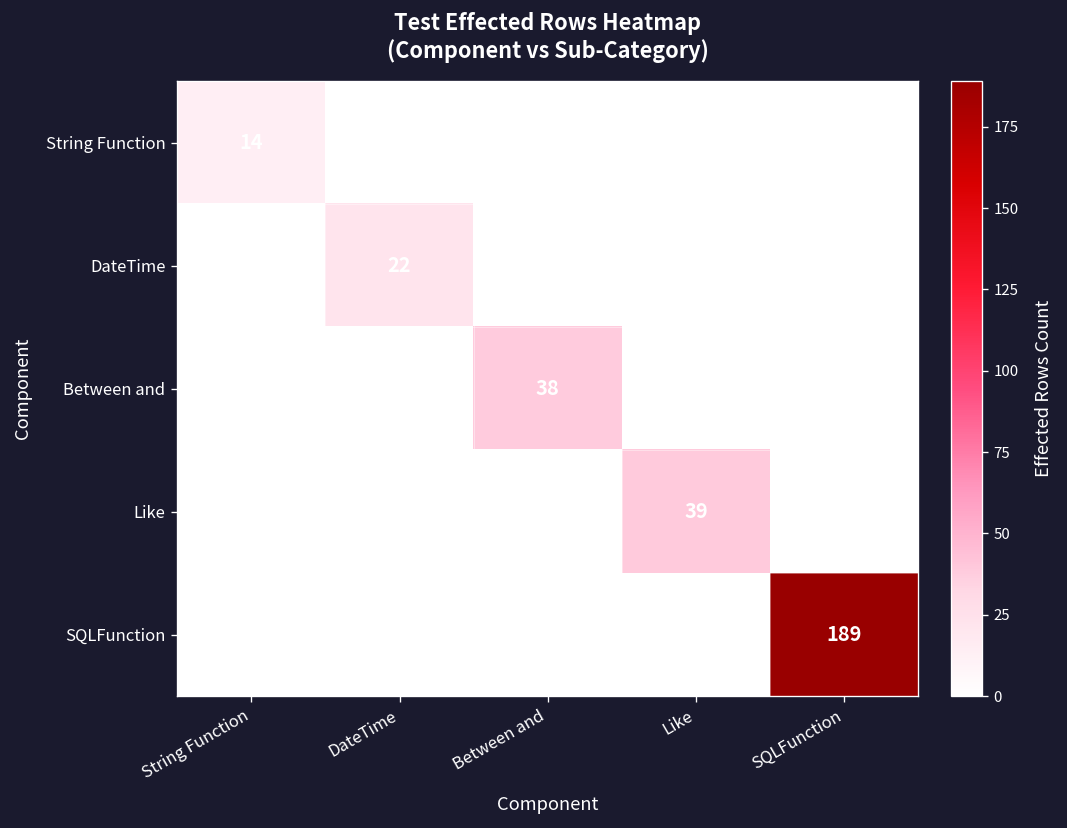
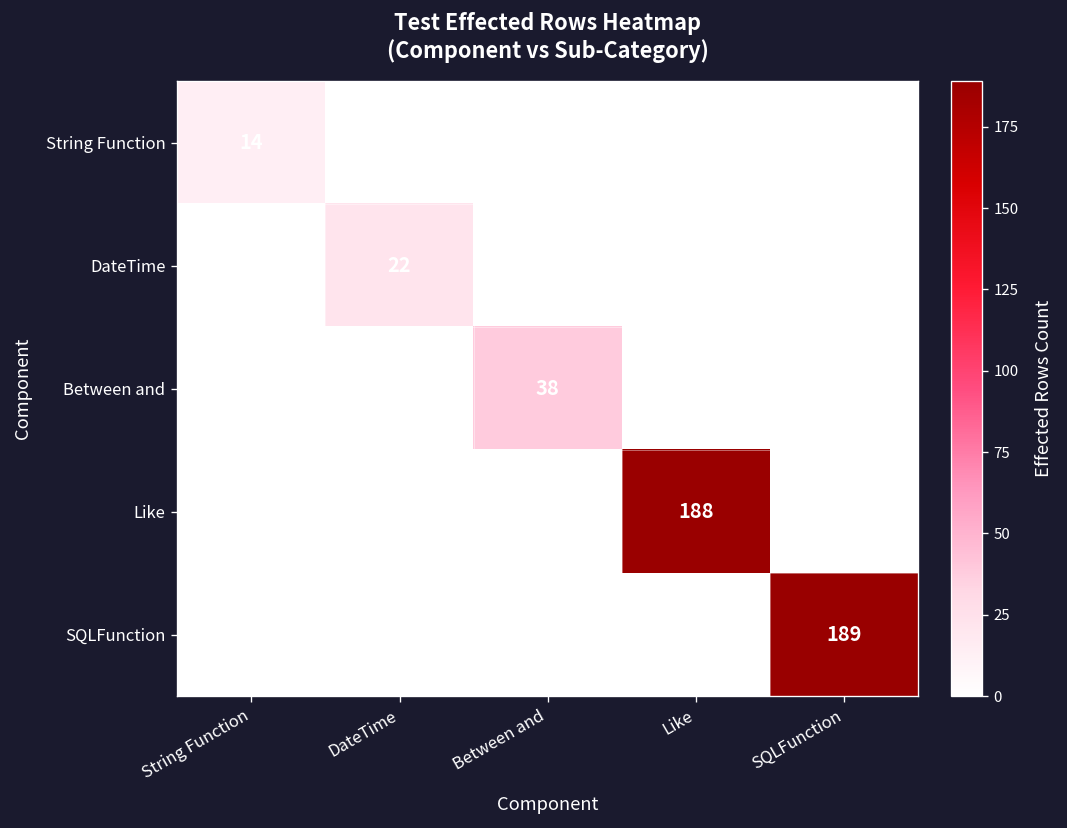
  {
    "Between and": {
      "Between and": 38
    },
    "Like": {
-     "Like": 39
+     "Like": 188
    },
    "SQLFunction": {
      "SQLFunction": 189
    }
  }
